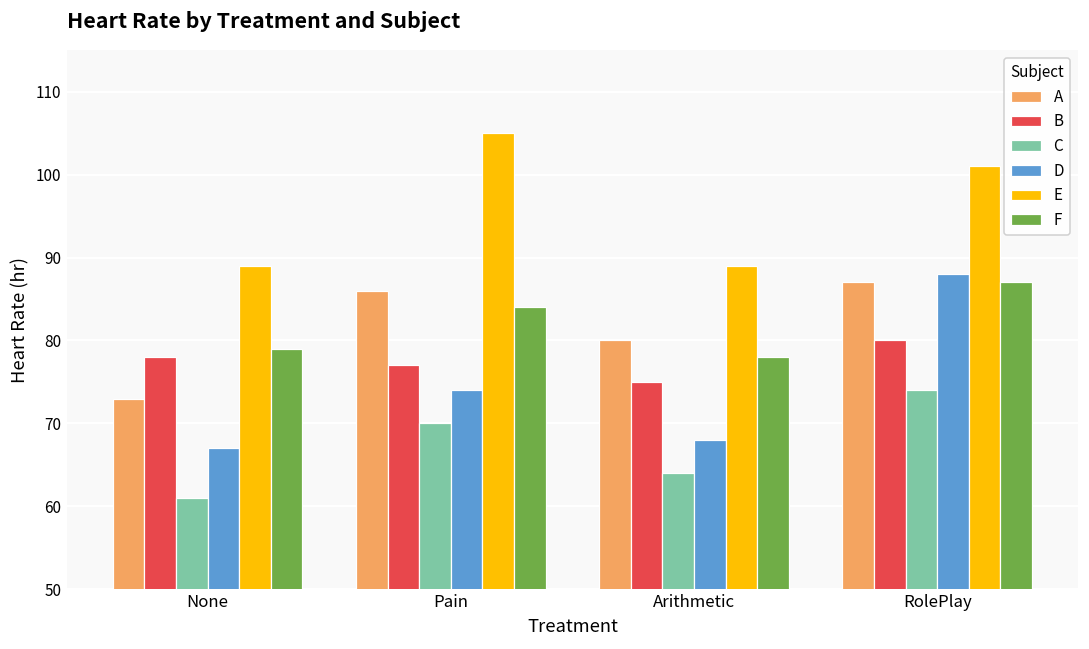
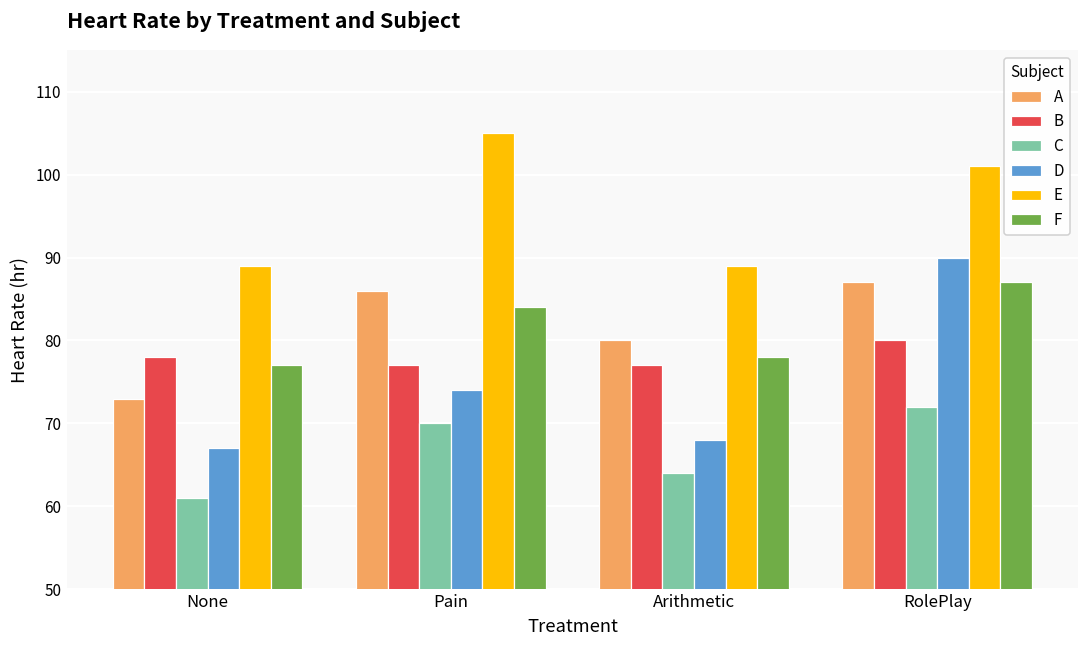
  {
    "A": {
      "None": 73,
      "Pain": 86,
      "Arithmetic": 80,
      "RolePlay": 87
    },
    "B": {
      "None": 78,
      "Pain": 77,
-     "Arithmetic": 75,
+     "Arithmetic": 77,
      "RolePlay": 80
    },
    "C": {
      "None": 61,
      "Pain": 70,
      "Arithmetic": 64,
-     "RolePlay": 74
+     "RolePlay": 72
    },
    "D": {
      "None": 67,
      "Pain": 74,
      "Arithmetic": 68,
-     "RolePlay": 88
+     "RolePlay": 90
    },
    "E": {
      "None": 89,
      "Pain": 105,
      "Arithmetic": 89,
      "RolePlay": 101
    },
    "F": {
-     "None": 79,
+     "None": 77,
      "Pain": 84,
      "Arithmetic": 78,
      "RolePlay": 87
    }
  }
